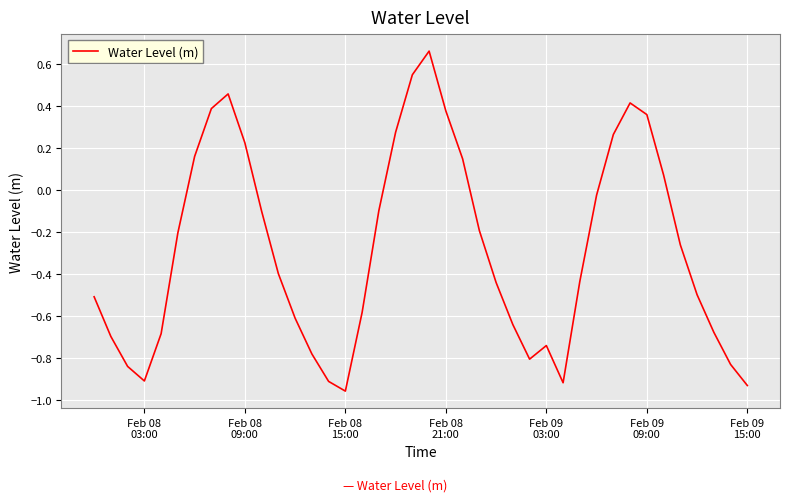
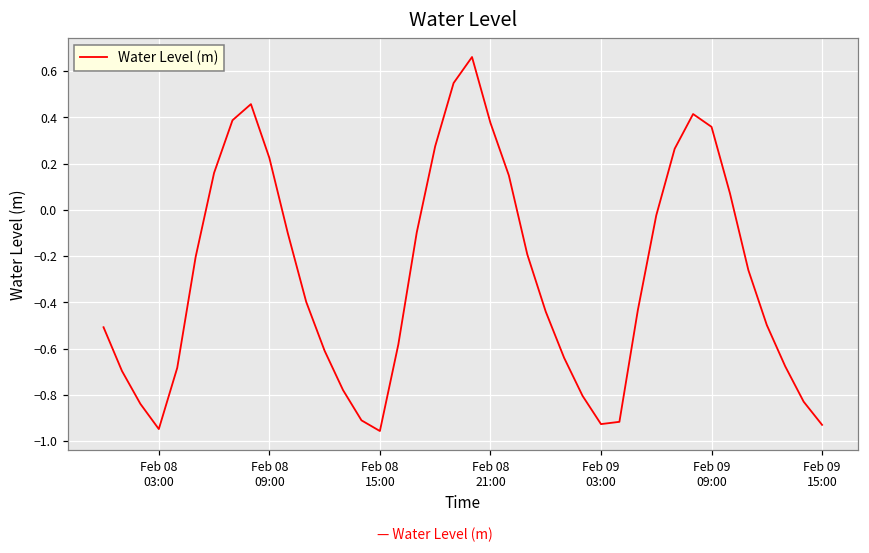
  {
-   "Feb 08 03:00": -0.91,
+   "Feb 08 03:00": -0.95,
    "Feb 08 09:00": 0.22,
    "Feb 08 15:00": -0.96,
    "Feb 08 21:00": 0.38,
-   "Feb 09 03:00": -0.74,
+   "Feb 09 03:00": -0.93,
    "Feb 09 09:00": 0.36,
    "Feb 09 15:00": -0.93
  }
